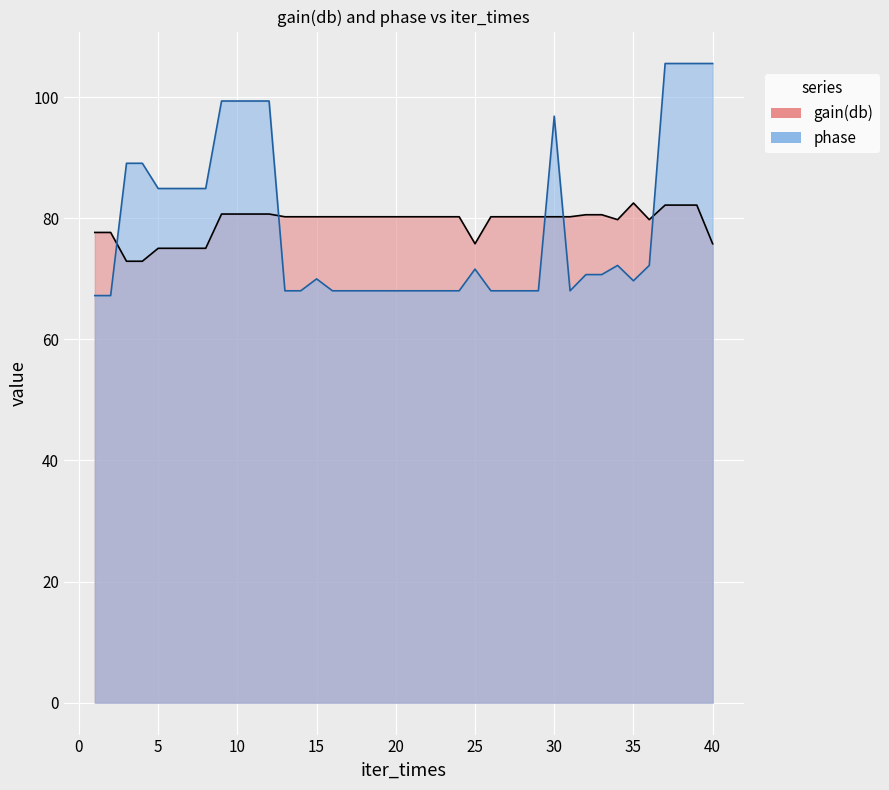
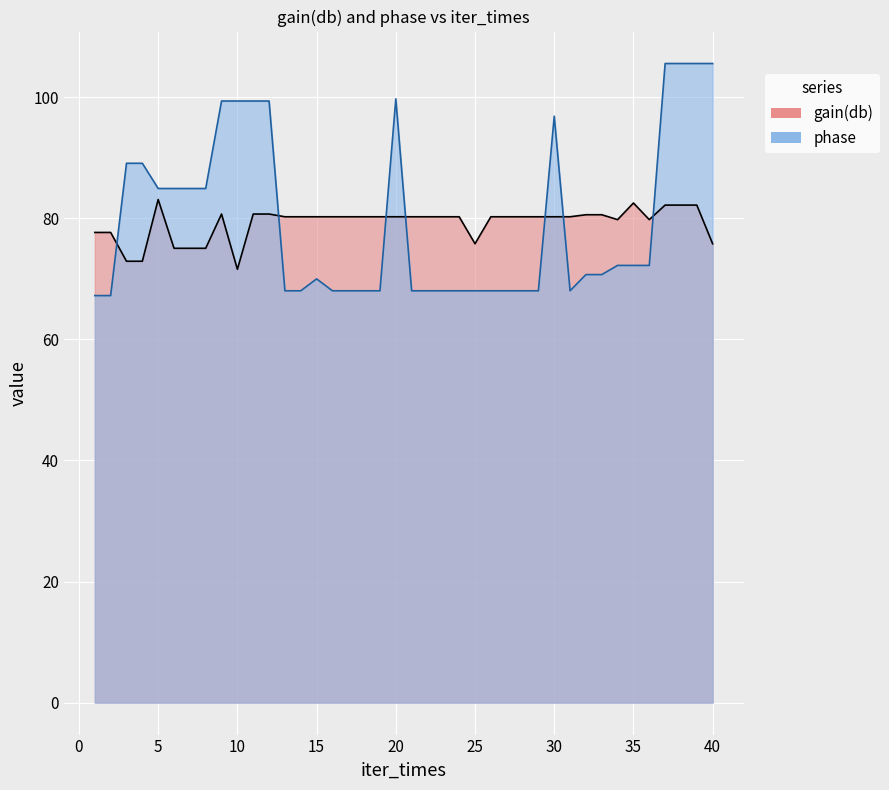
  {
    "gain(db)": {
-     "5": 75,
-     "10": 81,
+     "5": 83,
+     "10": 72,
      "15": 80,
      "20": 80,
      "25": 76,
      "30": 80,
      "35": 82,
      "40": 76
    },
    "phase": {
      "5": 85,
      "10": 99,
      "15": 70,
-     "20": 68,
-     "25": 72,
+     "20": 100,
+     "25": 68,
      "30": 97,
-     "35": 70,
+     "35": 72,
      "40": 106
    }
  }
